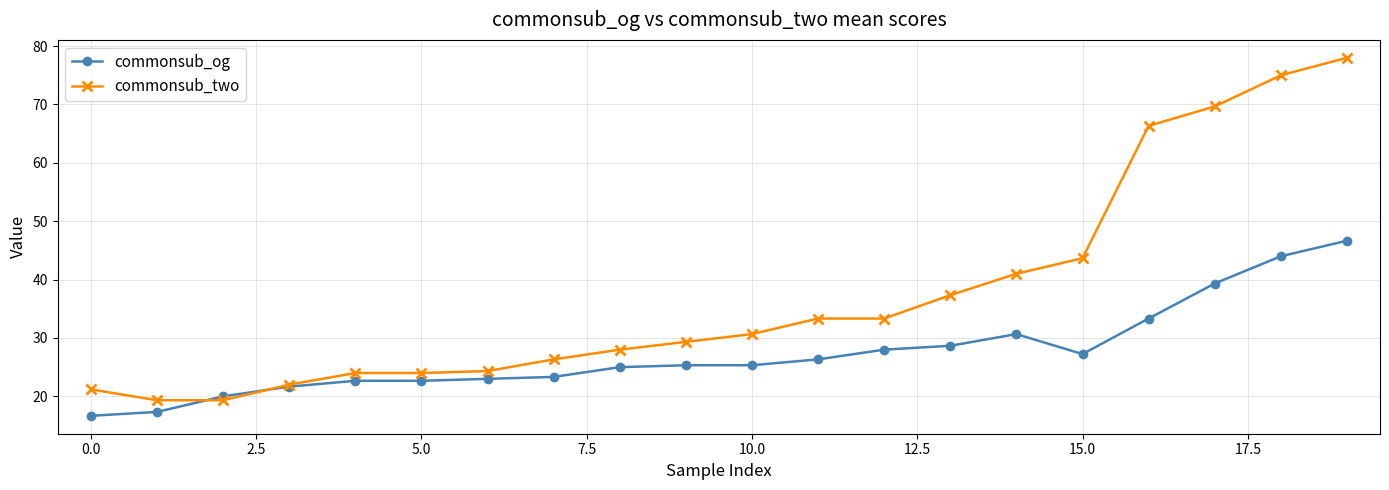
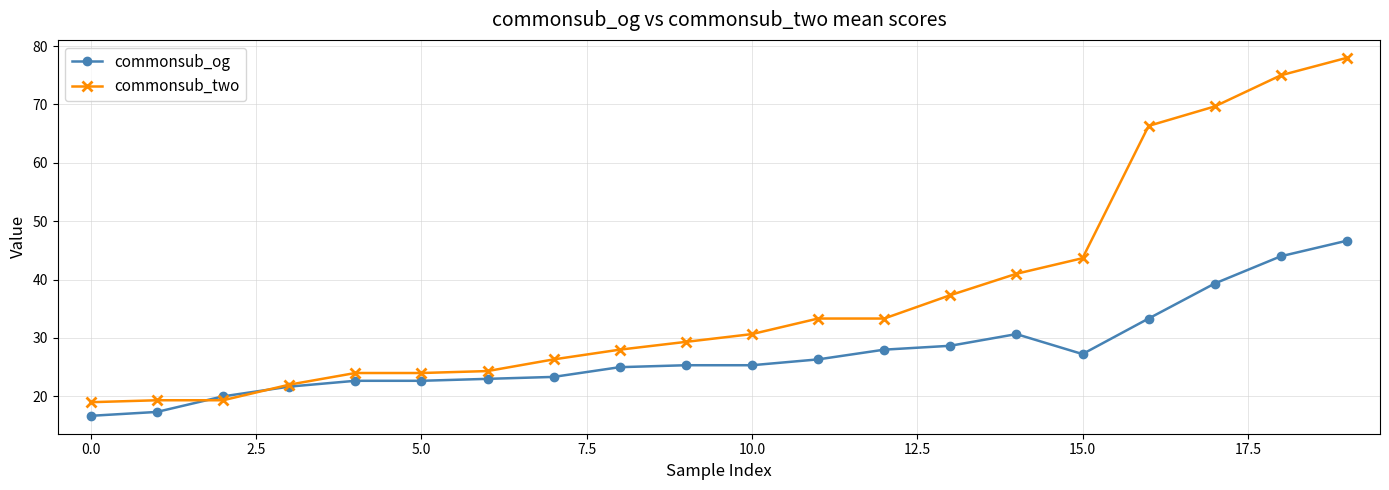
  {
    "commonsub_og": {
      "0.0": 17,
      "5.0": 23,
      "10.0": 25,
      "15.0": 27
    },
    "commonsub_two": {
-     "0.0": 21,
+     "0.0": 19,
      "5.0": 24,
      "10.0": 31,
      "15.0": 44
    }
  }
